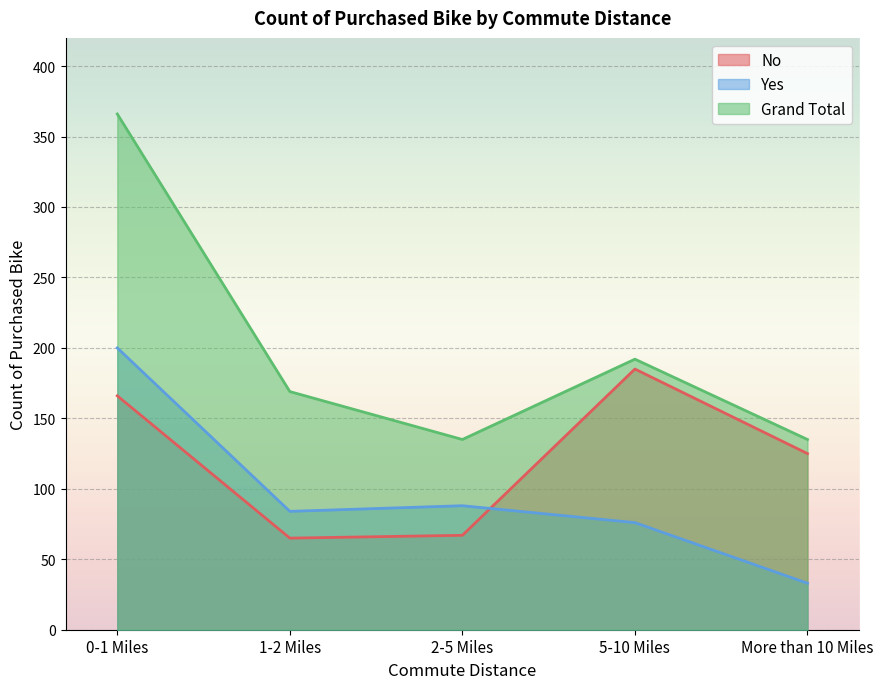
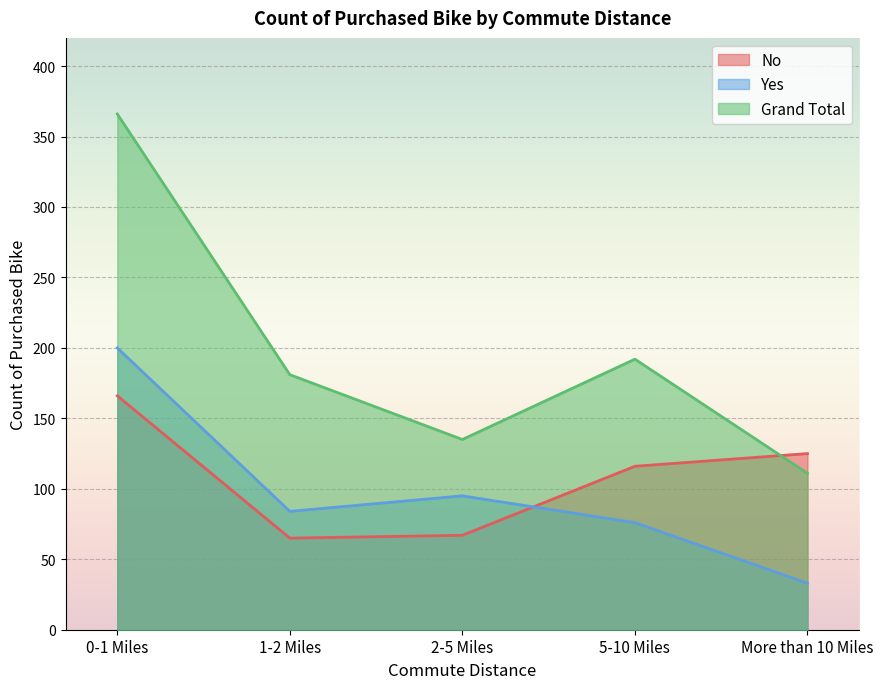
  {
    "No": {
      "0-1 Miles": 166,
      "1-2 Miles": 65,
      "2-5 Miles": 67,
-     "5-10 Miles": 185,
+     "5-10 Miles": 116,
      "More than 10 Miles": 125
    },
    "Yes": {
      "0-1 Miles": 200,
      "1-2 Miles": 84,
-     "2-5 Miles": 88,
+     "2-5 Miles": 95,
      "5-10 Miles": 76,
      "More than 10 Miles": 33
    },
    "Grand Total": {
      "0-1 Miles": 366,
-     "1-2 Miles": 169,
+     "1-2 Miles": 181,
      "2-5 Miles": 135,
      "5-10 Miles": 192,
-     "More than 10 Miles": 135
+     "More than 10 Miles": 111
    }
  }
